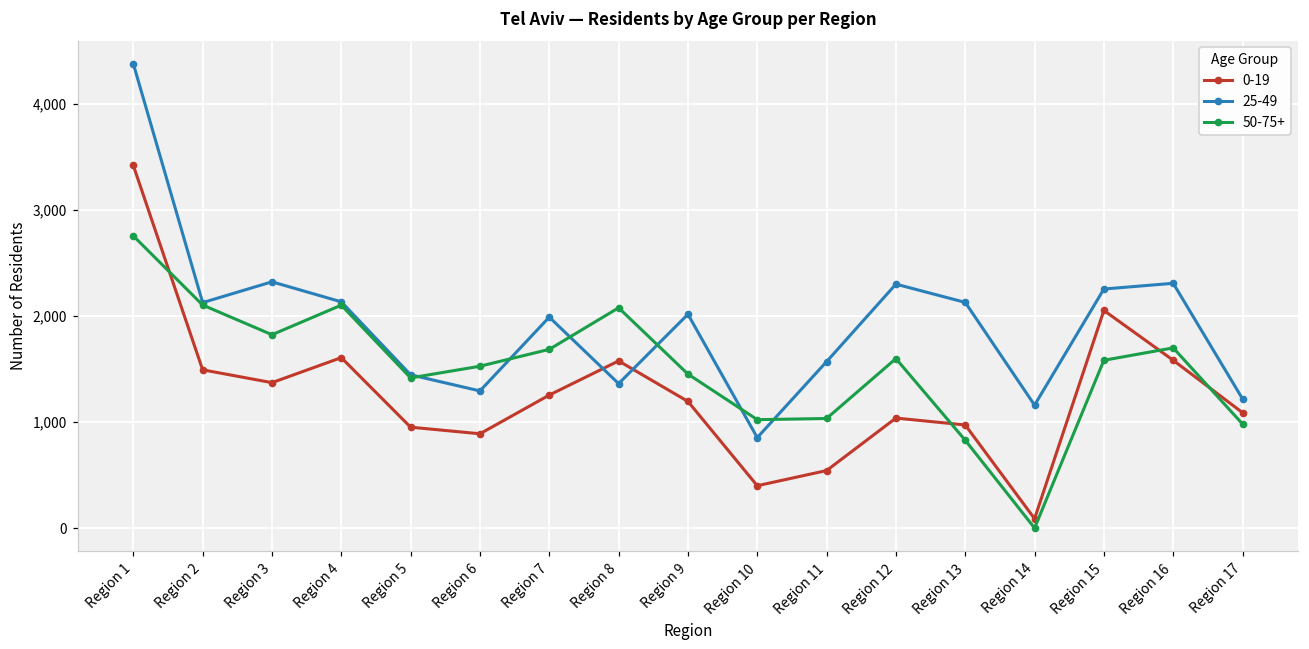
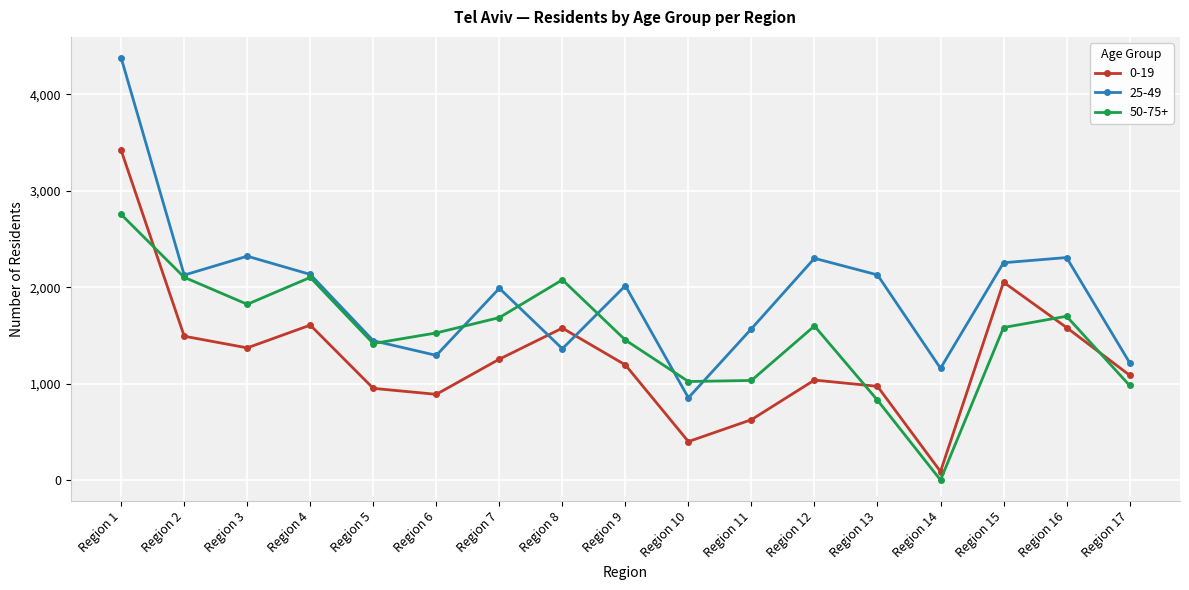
  {
    "0-19": {
      "Region 1": "3,400",
      "Region 2": "1,500",
      "Region 3": "1,400",
      "Region 4": "1,600",
      "Region 5": "1,000",
      "Region 6": "900",
      "Region 7": "1,300",
      "Region 8": "1,600",
      "Region 9": "1,200",
      "Region 10": "400",
-     "Region 11": "500",
+     "Region 11": "600",
      "Region 12": "1,000",
      "Region 13": "1,000",
      "Region 14": "100",
      "Region 15": "2,100",
      "Region 16": "1,600",
      "Region 17": "1,100"
    },
    "25-49": {
      "Region 1": "4,400",
      "Region 3": "2,300",
      "Region 4": "2,100",
      "Region 5": "1,400",
      "Region 6": "1,300",
      "Region 7": "2,000",
      "Region 8": "1,400",
      "Region 9": "2,000",
      "Region 10": "900",
      "Region 11": "1,600",
      "Region 12": "2,300",
      "Region 13": "2,100",
      "Region 14": "1,200",
      "Region 15": "2,300",
      "Region 16": "2,300",
      "Region 17": "1,200"
    },
    "50-75+": {
      "Region 1": "2,800",
      "Region 3": "1,800",
      "Region 4": "2,100",
      "Region 5": "1,400",
      "Region 6": "1,500",
      "Region 7": "1,700",
      "Region 8": "2,100",
      "Region 9": "1,500",
      "Region 10": "1,000",
      "Region 11": "1,000",
      "Region 12": "1,600",
      "Region 13": "800",
      "Region 14": "0",
      "Region 15": "1,600",
      "Region 16": "1,700",
      "Region 17": "1,000"
    }
  }
